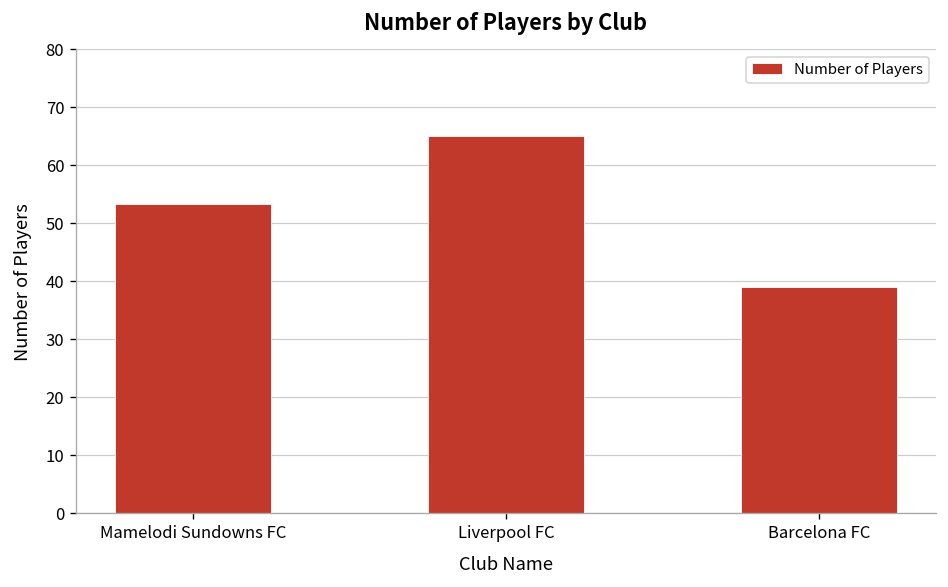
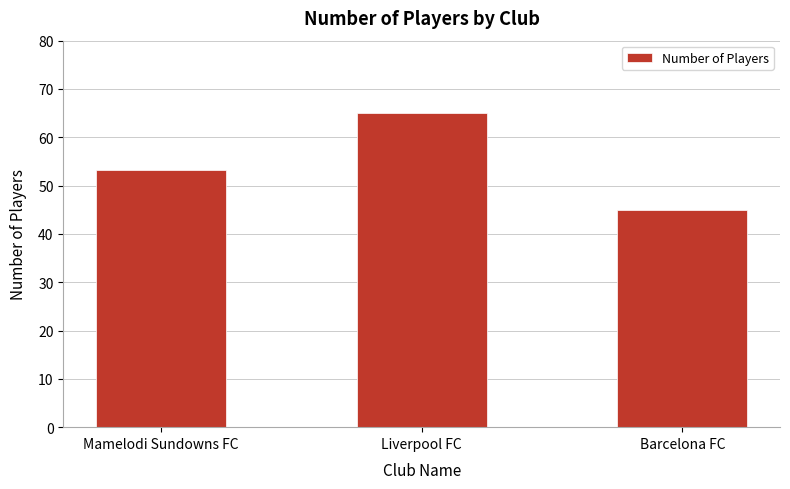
  {
    "Mamelodi Sundowns FC": 53,
    "Liverpool FC": 65,
-   "Barcelona FC": 39
+   "Barcelona FC": 45
  }
